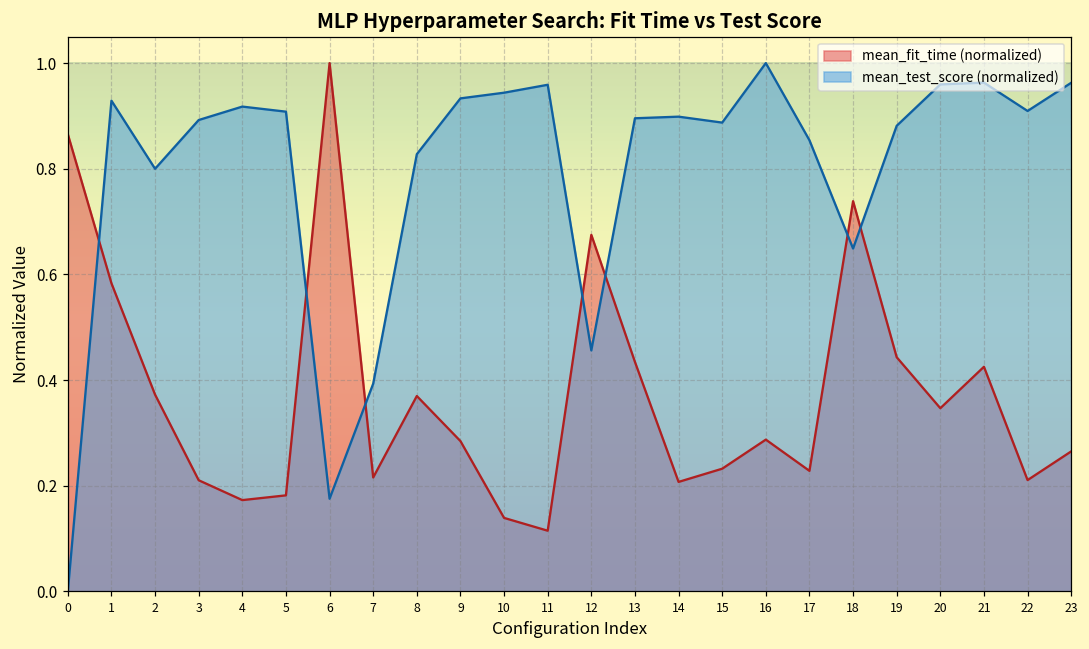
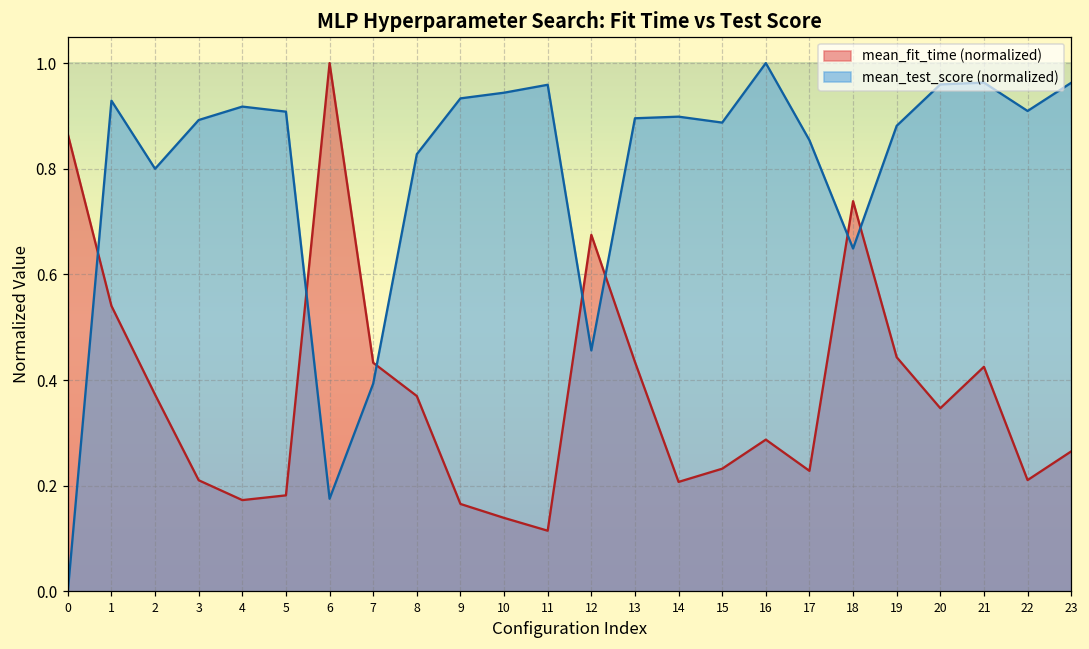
  {
    "mean_fit_time (normalized)": {
      "0": 0.87,
-     "1": 0.58,
+     "1": 0.54,
      "2": 0.37,
      "3": 0.21,
      "4": 0.17,
      "5": 0.18,
      "6": 1.00,
-     "7": 0.22,
+     "7": 0.43,
      "8": 0.37,
-     "9": 0.28,
+     "9": 0.17,
      "10": 0.14,
      "11": 0.12,
      "12": 0.67,
      "13": 0.43,
      "14": 0.21,
      "15": 0.23,
      "16": 0.29,
      "17": 0.23,
      "18": 0.74,
      "19": 0.44,
      "20": 0.35,
      "21": 0.43,
      "22": 0.21,
      "23": 0.27
    },
    "mean_test_score (normalized)": {
      "0": 0.00,
      "1": 0.93,
      "2": 0.80,
      "3": 0.89,
      "4": 0.92,
      "5": 0.91,
      "6": 0.18,
      "7": 0.39,
      "8": 0.83,
      "9": 0.93,
      "10": 0.94,
      "11": 0.96,
      "12": 0.46,
      "13": 0.90,
      "14": 0.90,
      "15": 0.89,
      "16": 1.00,
      "17": 0.85,
      "18": 0.65,
      "19": 0.88,
      "22": 0.91,
      "23": 0.96
    }
  }
